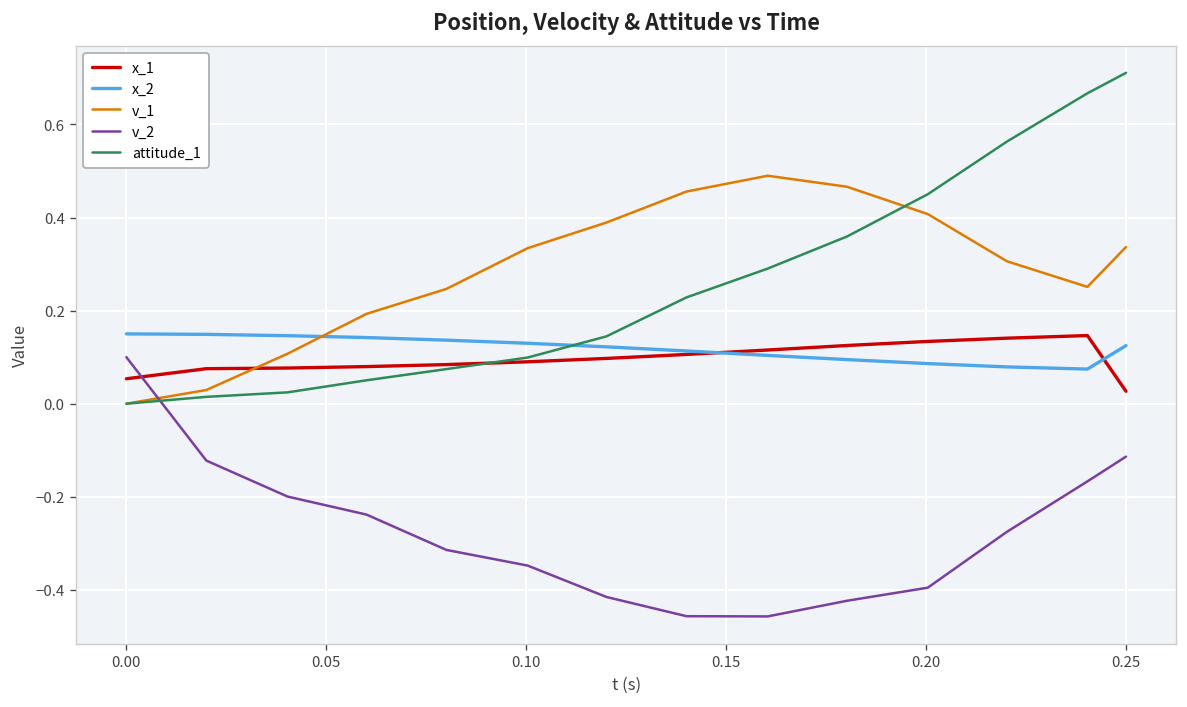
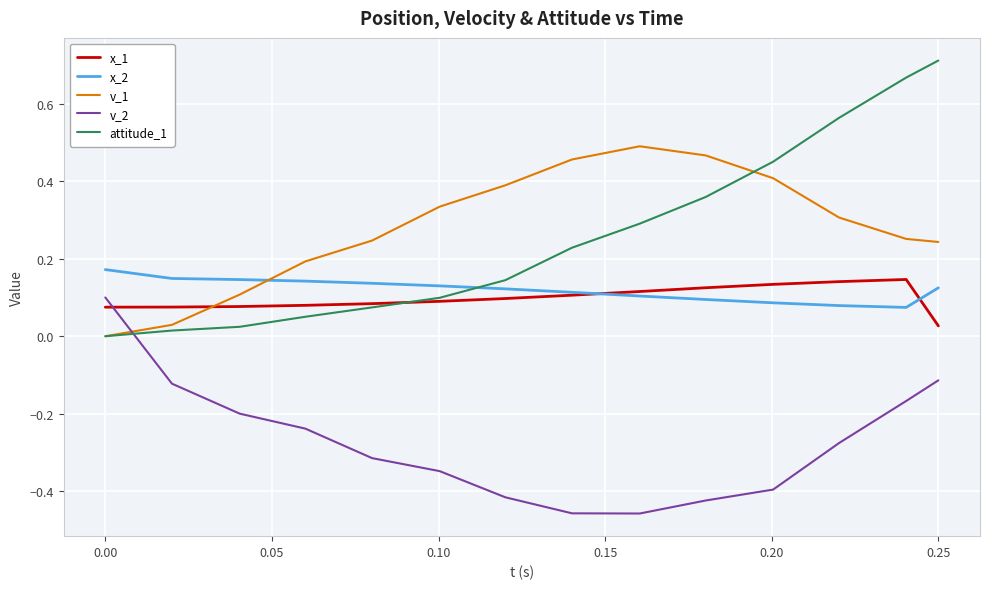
  {
    "x_1": {
-     "0.00": 0.05,
+     "0.00": 0.07,
      "0.25": 0.03
    },
    "x_2": {
-     "0.00": 0.15,
+     "0.00": 0.17,
      "0.25": 0.12
    },
    "v_1": {
-     "0.25": 0.34
+     "0.25": 0.24
    },
    "v_2": {
      "0.00": 0.10,
      "0.25": -0.11
    },
    "attitude_1": {
      "0.25": 0.71
    }
  }
